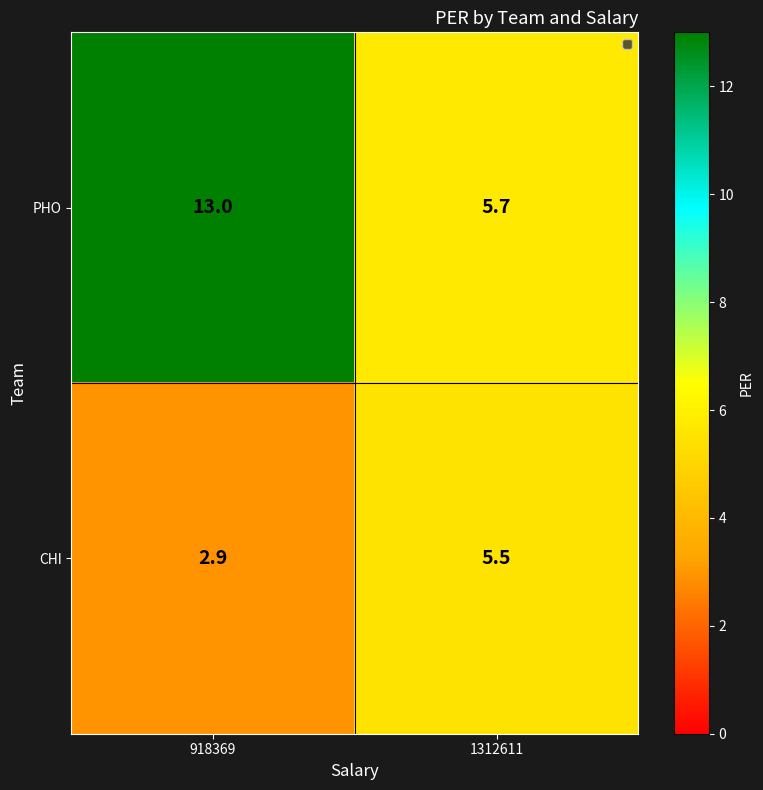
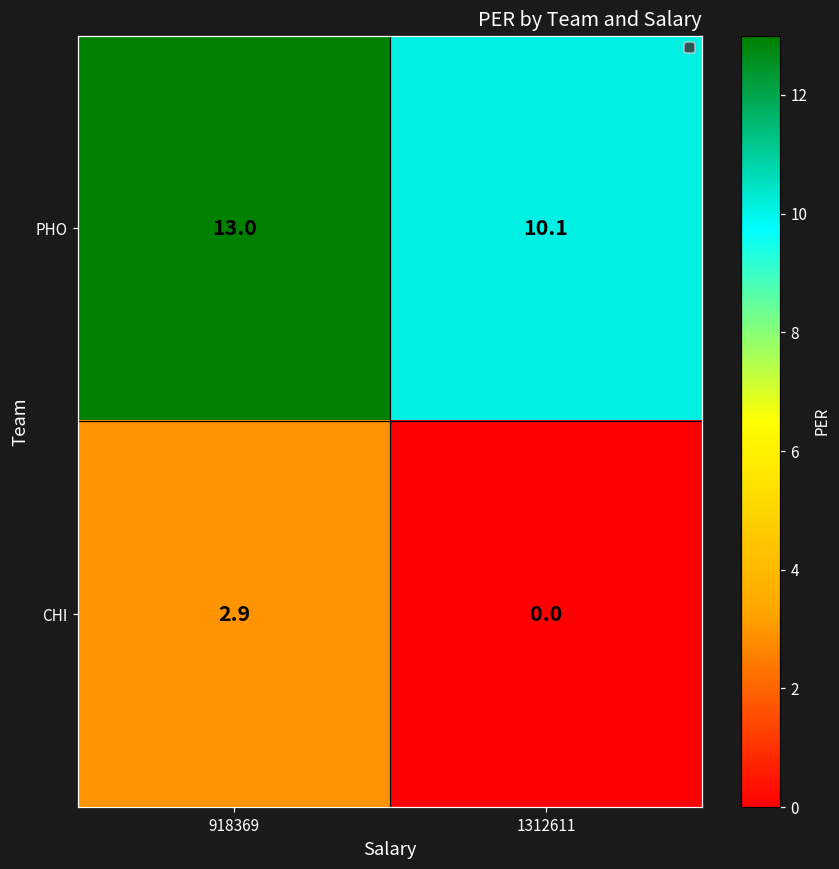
  {
    "PHO": {
      "918369": 13.0,
-     "1312611": 5.7
+     "1312611": 10.1
    },
    "CHI": {
      "918369": 2.9,
-     "1312611": 5.5
+     "1312611": 0.0
    }
  }
